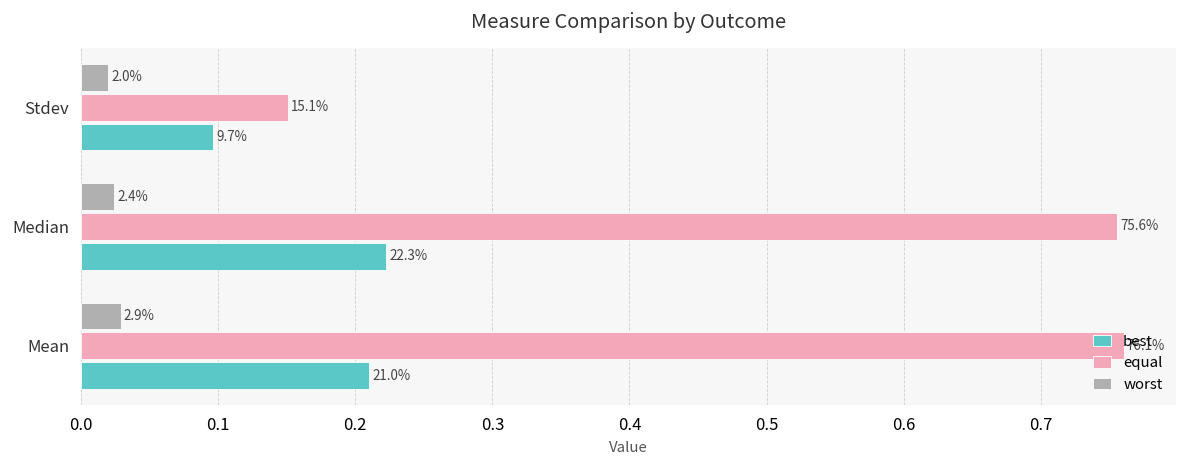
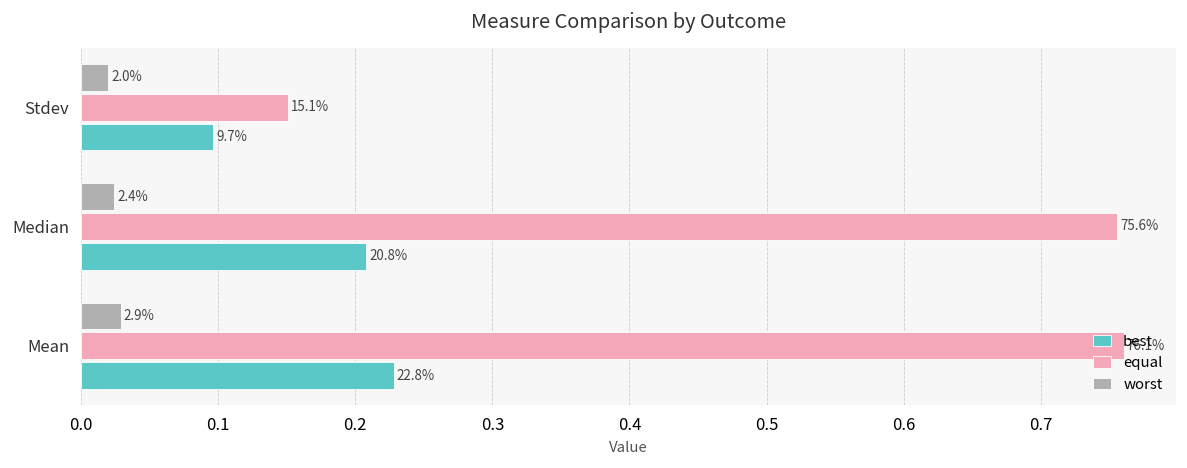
  {
    "best": {
      "Stdev": "9.7%",
-     "Median": "22.3%",
-     "Mean": "21.0%"
+     "Median": "20.8%",
+     "Mean": "22.8%"
    },
    "equal": {
      "Stdev": "15.1%",
      "Median": "75.6%",
      "Mean": "76.1%"
    },
    "worst": {
      "Stdev": "2.0%",
      "Median": "2.4%",
      "Mean": "2.9%"
    }
  }
